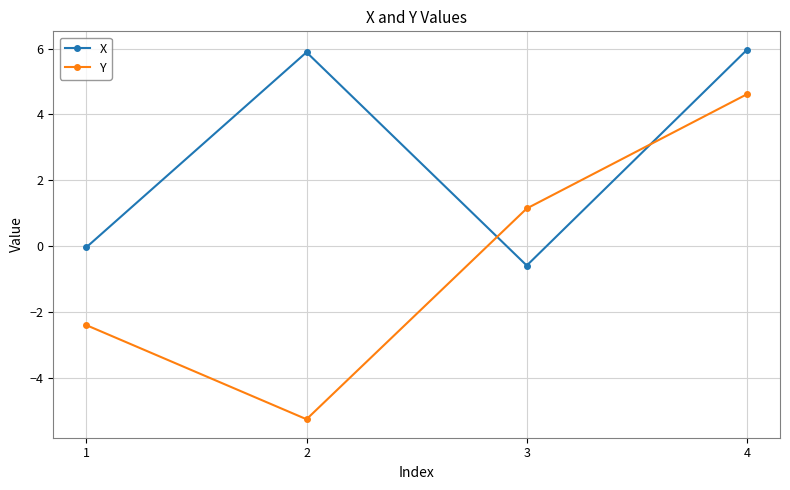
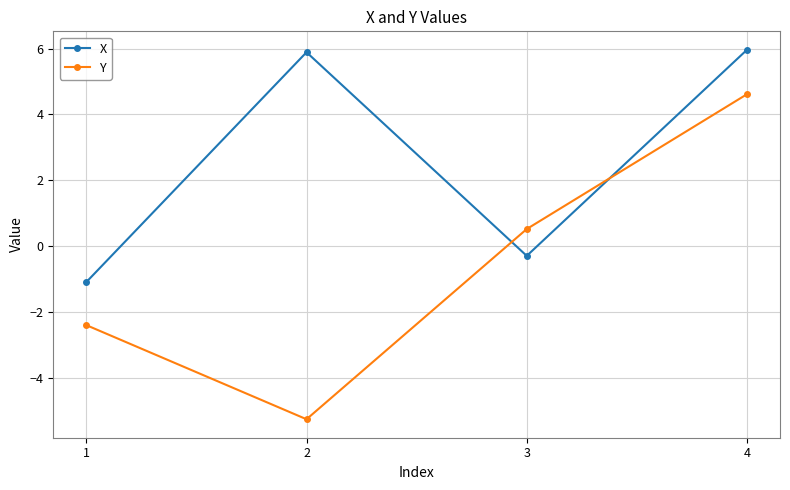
  {
    "X": {
-     "1": 0.0,
+     "1": -1.1,
      "2": 5.9,
-     "3": -0.6,
+     "3": -0.3,
      "4": 6.0
    },
    "Y": {
      "1": -2.4,
      "2": -5.3,
-     "3": 1.1,
+     "3": 0.5,
      "4": 4.6
    }
  }
